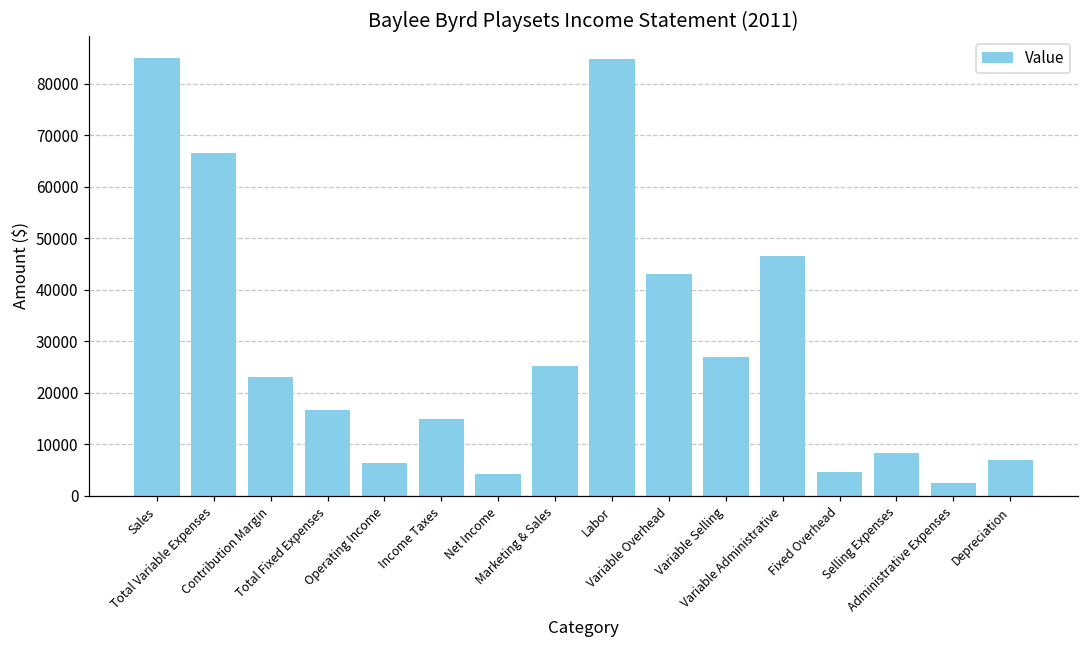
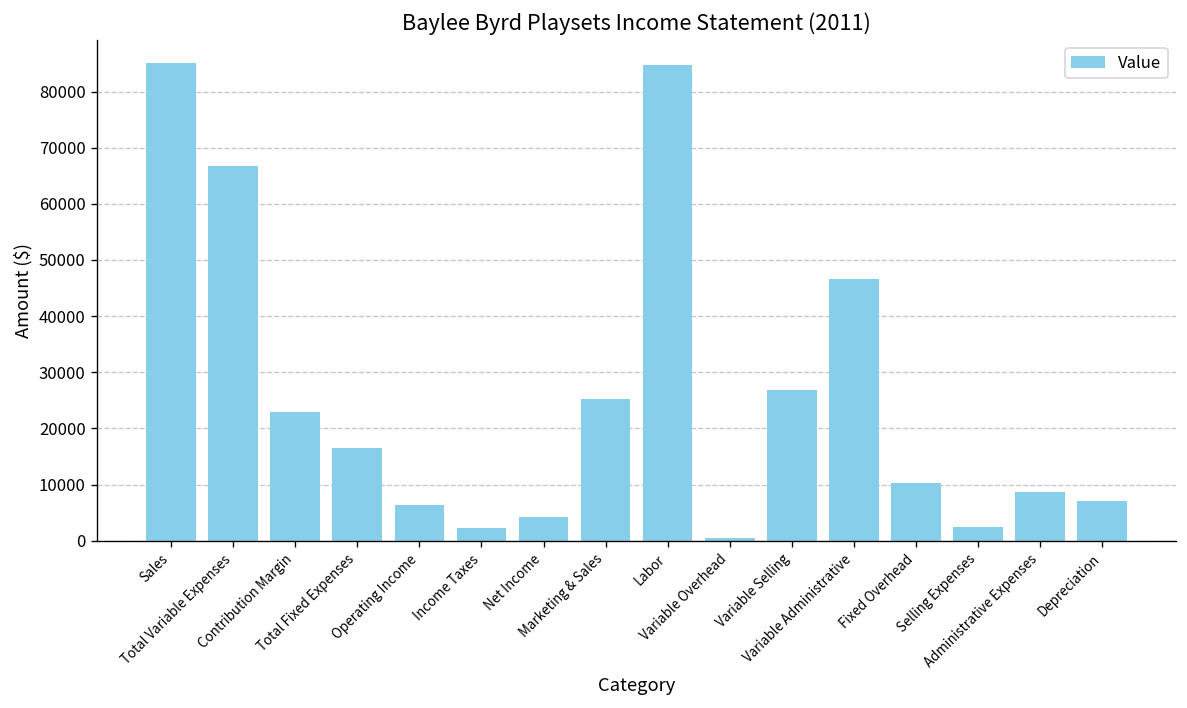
  {
    "Sales": 85000,
    "Total Variable Expenses": 67000,
    "Contribution Margin": 23000,
    "Total Fixed Expenses": 17000,
    "Operating Income": 6000,
-   "Income Taxes": 15000,
+   "Income Taxes": 2000,
    "Net Income": 4000,
    "Marketing & Sales": 25000,
    "Labor": 85000,
-   "Variable Overhead": 43000,
+   "Variable Overhead": 1000,
    "Variable Selling": 27000,
    "Variable Administrative": 47000,
-   "Fixed Overhead": 5000,
-   "Selling Expenses": 8000,
-   "Administrative Expenses": 2000,
+   "Fixed Overhead": 10000,
+   "Selling Expenses": 3000,
+   "Administrative Expenses": 9000,
    "Depreciation": 7000
  }
